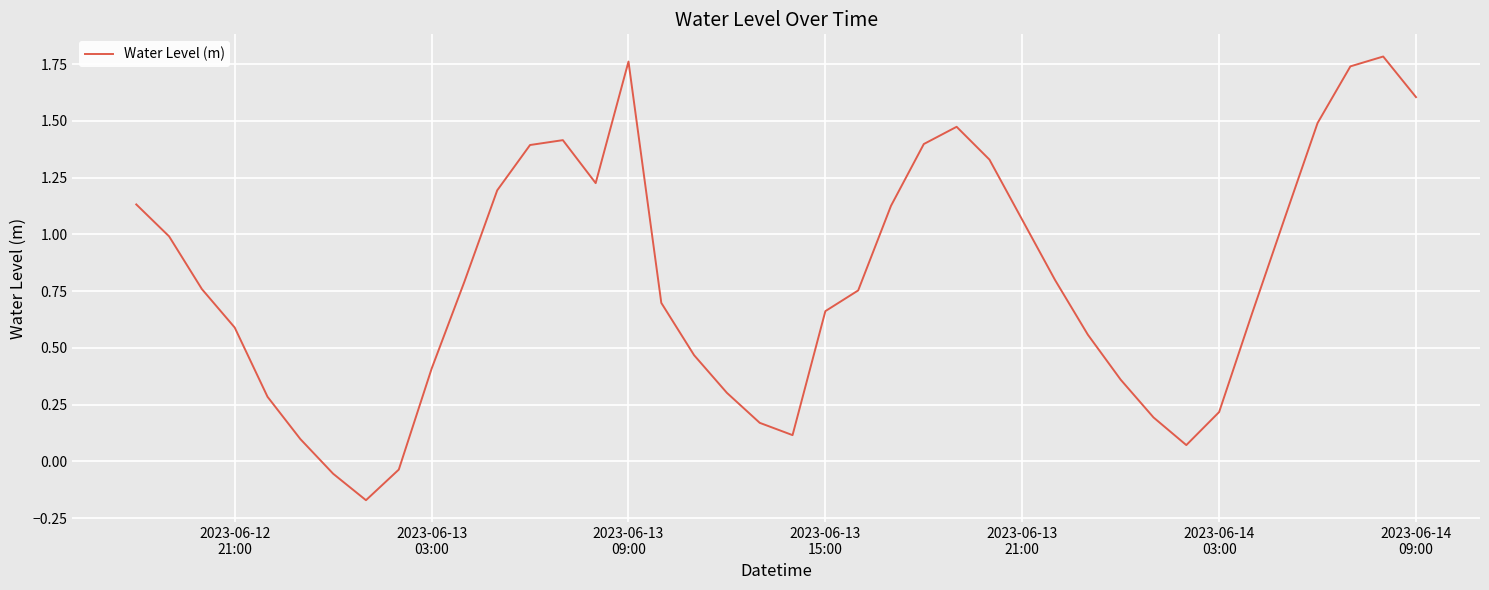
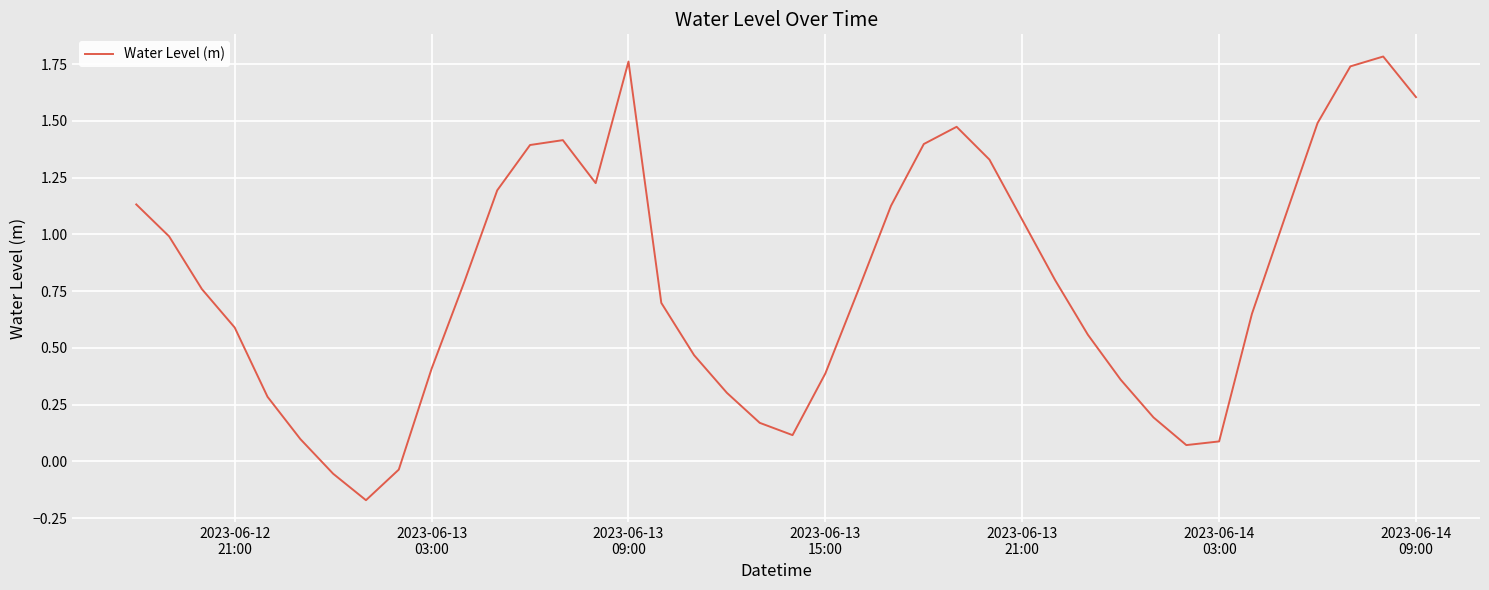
  {
    "2023-06-12 21:00": 0.59,
    "2023-06-13 03:00": 0.41,
    "2023-06-13 09:00": 1.76,
-   "2023-06-13 15:00": 0.66,
+   "2023-06-13 15:00": 0.39,
    "2023-06-13 21:00": 1.06,
-   "2023-06-14 03:00": 0.22,
+   "2023-06-14 03:00": 0.09,
    "2023-06-14 09:00": 1.60
  }
